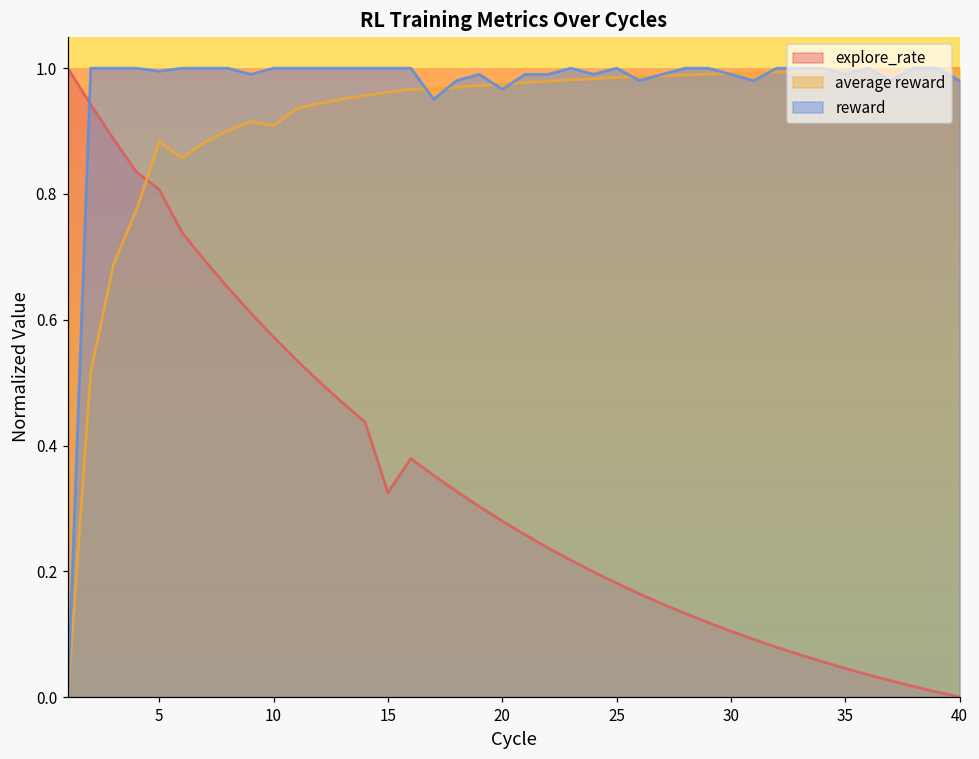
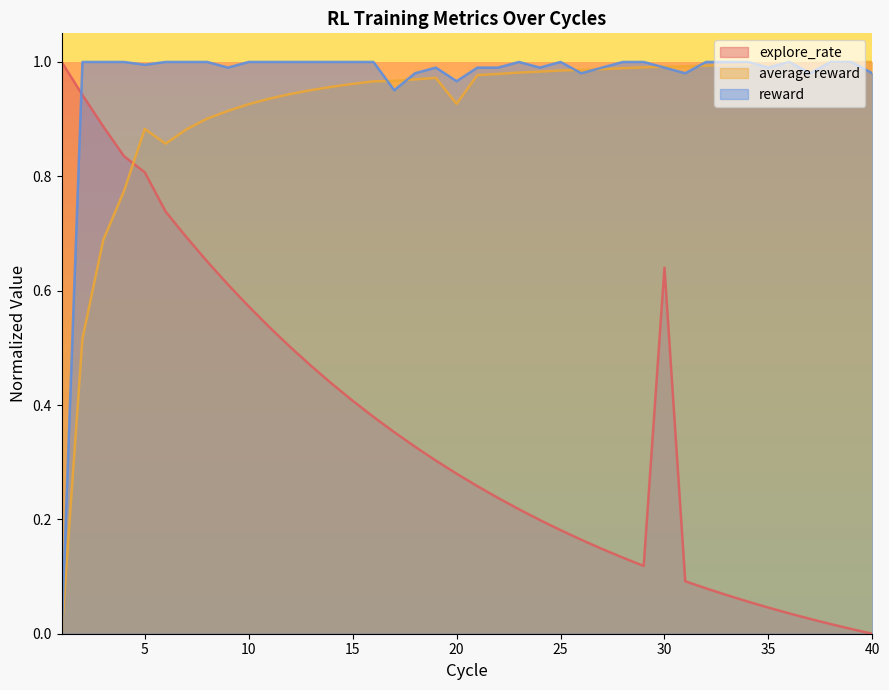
  {
    "explore_rate": {
      "5": 0.81,
      "10": 0.57,
-     "15": 0.33,
+     "15": 0.41,
      "20": 0.28,
      "25": 0.18,
-     "30": 0.10,
+     "30": 0.64,
      "35": 0.05,
      "40": 0.00
    },
    "average reward": {
      "5": 0.88,
-     "10": 0.91,
+     "10": 0.93,
      "15": 0.96,
-     "20": 0.97,
+     "20": 0.93,
      "25": 0.99,
      "40": 1.00
    },
    "reward": {
      "5": 1.00,
      "10": 1.00,
      "15": 1.00,
      "20": 0.97,
      "25": 1.00,
      "40": 0.98
    }
  }
